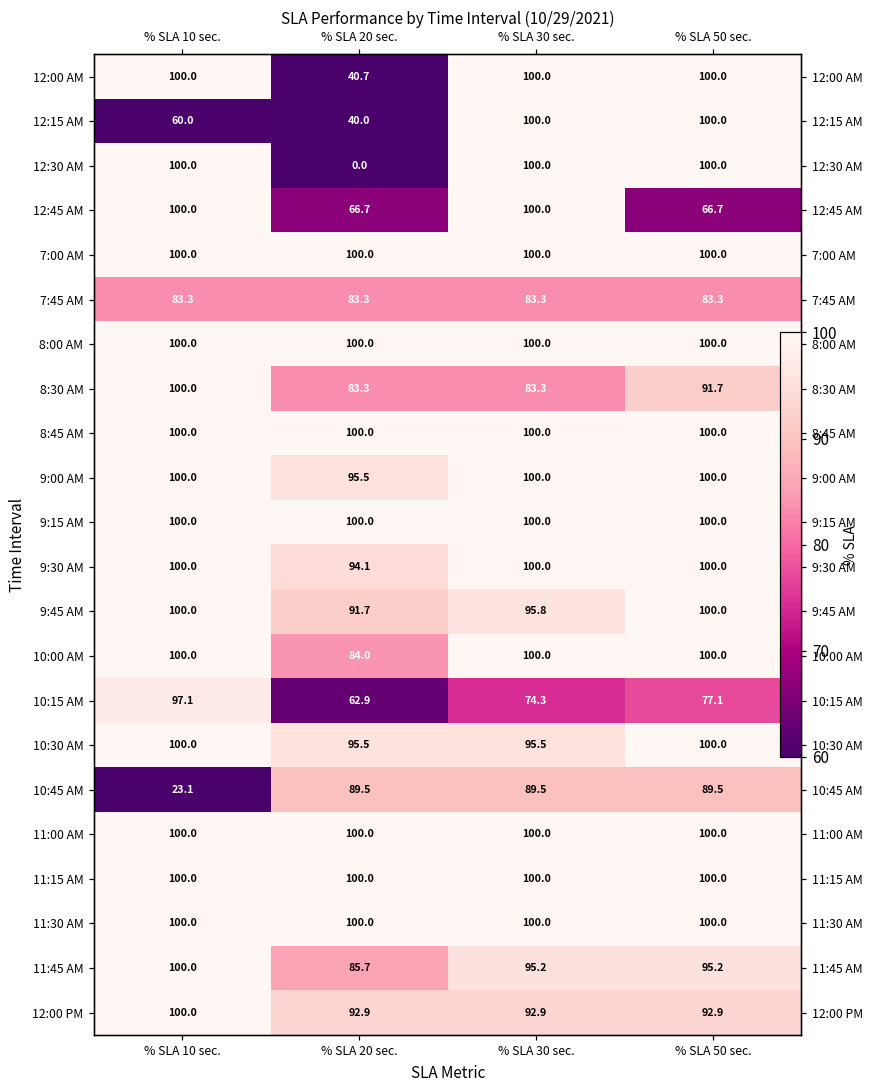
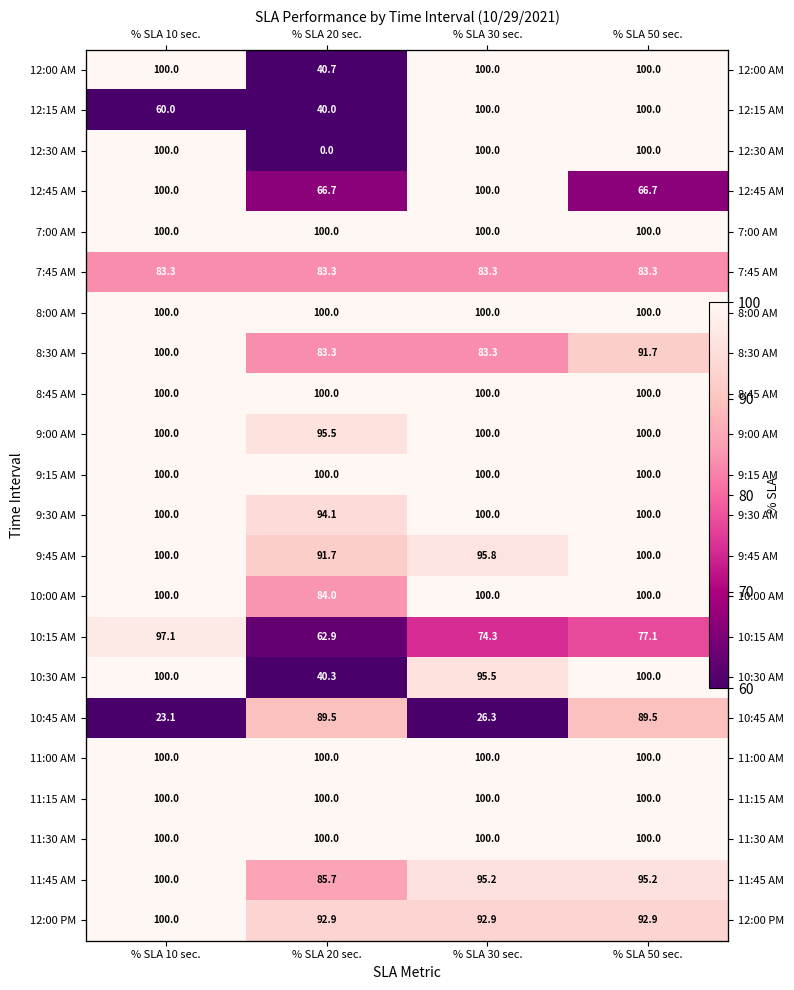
  {
    "12:00 AM": {
      "% SLA 10 sec.": 100.0,
      "% SLA 20 sec.": 40.7,
      "% SLA 30 sec.": 100.0,
      "% SLA 50 sec.": 100.0
    },
    "12:15 AM": {
      "% SLA 10 sec.": 60.0,
      "% SLA 20 sec.": 40.0,
      "% SLA 30 sec.": 100.0,
      "% SLA 50 sec.": 100.0
    },
    "12:30 AM": {
      "% SLA 10 sec.": 100.0,
      "% SLA 20 sec.": 0.0,
      "% SLA 30 sec.": 100.0,
      "% SLA 50 sec.": 100.0
    },
    "12:45 AM": {
      "% SLA 10 sec.": 100.0,
      "% SLA 20 sec.": 66.7,
      "% SLA 30 sec.": 100.0,
      "% SLA 50 sec.": 66.7
    },
    "7:00 AM": {
      "% SLA 10 sec.": 100.0,
      "% SLA 20 sec.": 100.0,
      "% SLA 30 sec.": 100.0,
      "% SLA 50 sec.": 100.0
    },
    "7:45 AM": {
      "% SLA 10 sec.": 83.3,
      "% SLA 20 sec.": 83.3,
      "% SLA 30 sec.": 83.3,
      "% SLA 50 sec.": 83.3
    },
    "8:00 AM": {
      "% SLA 10 sec.": 100.0,
      "% SLA 20 sec.": 100.0,
      "% SLA 30 sec.": 100.0,
      "% SLA 50 sec.": 100.0
    },
    "8:30 AM": {
      "% SLA 10 sec.": 100.0,
      "% SLA 20 sec.": 83.3,
      "% SLA 30 sec.": 83.3,
      "% SLA 50 sec.": 91.7
    },
    "8:45 AM": {
      "% SLA 10 sec.": 100.0,
      "% SLA 20 sec.": 100.0,
      "% SLA 30 sec.": 100.0,
      "% SLA 50 sec.": 100.0
    },
    "9:00 AM": {
      "% SLA 10 sec.": 100.0,
      "% SLA 20 sec.": 95.5,
      "% SLA 30 sec.": 100.0,
      "% SLA 50 sec.": 100.0
    },
    "9:15 AM": {
      "% SLA 10 sec.": 100.0,
      "% SLA 20 sec.": 100.0,
      "% SLA 30 sec.": 100.0,
      "% SLA 50 sec.": 100.0
    },
    "9:30 AM": {
      "% SLA 10 sec.": 100.0,
      "% SLA 20 sec.": 94.1,
      "% SLA 30 sec.": 100.0,
      "% SLA 50 sec.": 100.0
    },
    "9:45 AM": {
      "% SLA 10 sec.": 100.0,
      "% SLA 20 sec.": 91.7,
      "% SLA 30 sec.": 95.8,
      "% SLA 50 sec.": 100.0
    },
    "10:00 AM": {
      "% SLA 10 sec.": 100.0,
      "% SLA 20 sec.": 84.0,
      "% SLA 30 sec.": 100.0,
      "% SLA 50 sec.": 100.0
    },
    "10:15 AM": {
      "% SLA 10 sec.": 97.1,
      "% SLA 20 sec.": 62.9,
      "% SLA 30 sec.": 74.3,
      "% SLA 50 sec.": 77.1
    },
    "10:30 AM": {
      "% SLA 10 sec.": 100.0,
-     "% SLA 20 sec.": 95.5,
+     "% SLA 20 sec.": 40.3,
      "% SLA 30 sec.": 95.5,
      "% SLA 50 sec.": 100.0
    },
    "10:45 AM": {
      "% SLA 10 sec.": 23.1,
      "% SLA 20 sec.": 89.5,
-     "% SLA 30 sec.": 89.5,
+     "% SLA 30 sec.": 26.3,
      "% SLA 50 sec.": 89.5
    },
    "11:00 AM": {
      "% SLA 10 sec.": 100.0,
      "% SLA 20 sec.": 100.0,
      "% SLA 30 sec.": 100.0,
      "% SLA 50 sec.": 100.0
    },
    "11:15 AM": {
      "% SLA 10 sec.": 100.0,
      "% SLA 20 sec.": 100.0,
      "% SLA 30 sec.": 100.0,
      "% SLA 50 sec.": 100.0
    },
    "11:30 AM": {
      "% SLA 10 sec.": 100.0,
      "% SLA 20 sec.": 100.0,
      "% SLA 30 sec.": 100.0,
      "% SLA 50 sec.": 100.0
    },
    "11:45 AM": {
      "% SLA 10 sec.": 100.0,
      "% SLA 20 sec.": 85.7,
      "% SLA 30 sec.": 95.2,
      "% SLA 50 sec.": 95.2
    },
    "12:00 PM": {
      "% SLA 10 sec.": 100.0,
      "% SLA 20 sec.": 92.9,
      "% SLA 30 sec.": 92.9,
      "% SLA 50 sec.": 92.9
    }
  }
